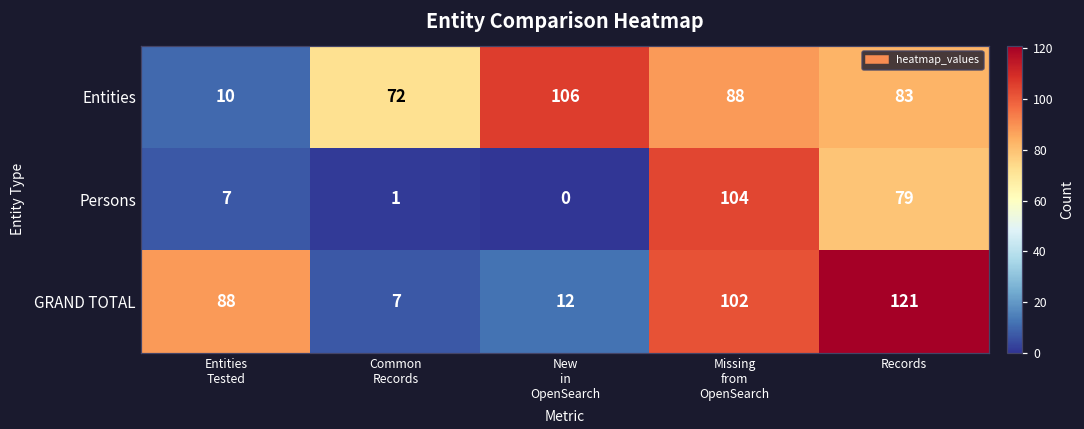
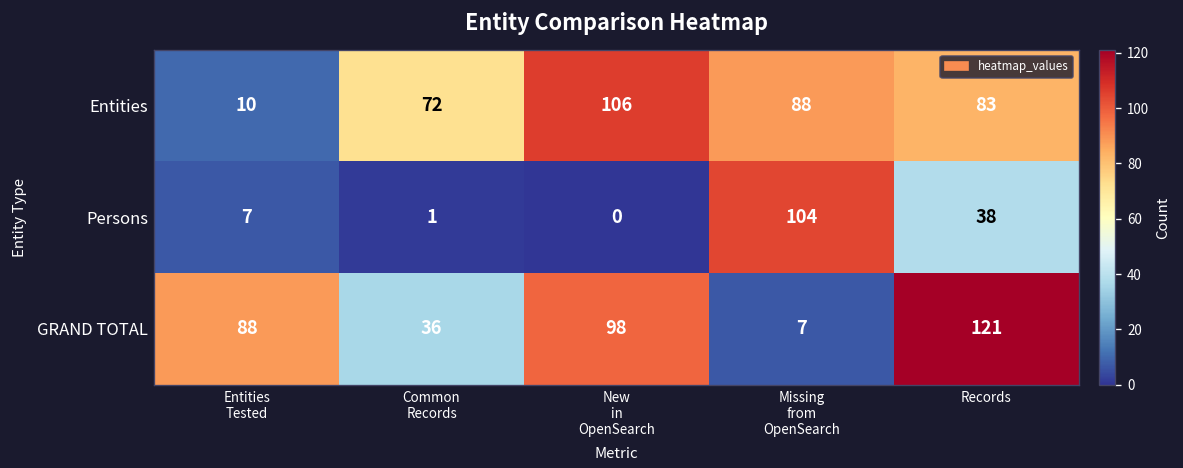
  {
    "Entities": {
      "Entities Tested": 10,
      "Common Records": 72,
      "New in OpenSearch": 106,
      "Missing from OpenSearch": 88,
      "Records": 83
    },
    "Persons": {
      "Entities Tested": 7,
      "Common Records": 1,
      "New in OpenSearch": 0,
      "Missing from OpenSearch": 104,
-     "Records": 79
+     "Records": 38
    },
    "GRAND TOTAL": {
      "Entities Tested": 88,
-     "Common Records": 7,
-     "New in OpenSearch": 12,
-     "Missing from OpenSearch": 102,
+     "Common Records": 36,
+     "New in OpenSearch": 98,
+     "Missing from OpenSearch": 7,
      "Records": 121
    }
  }
